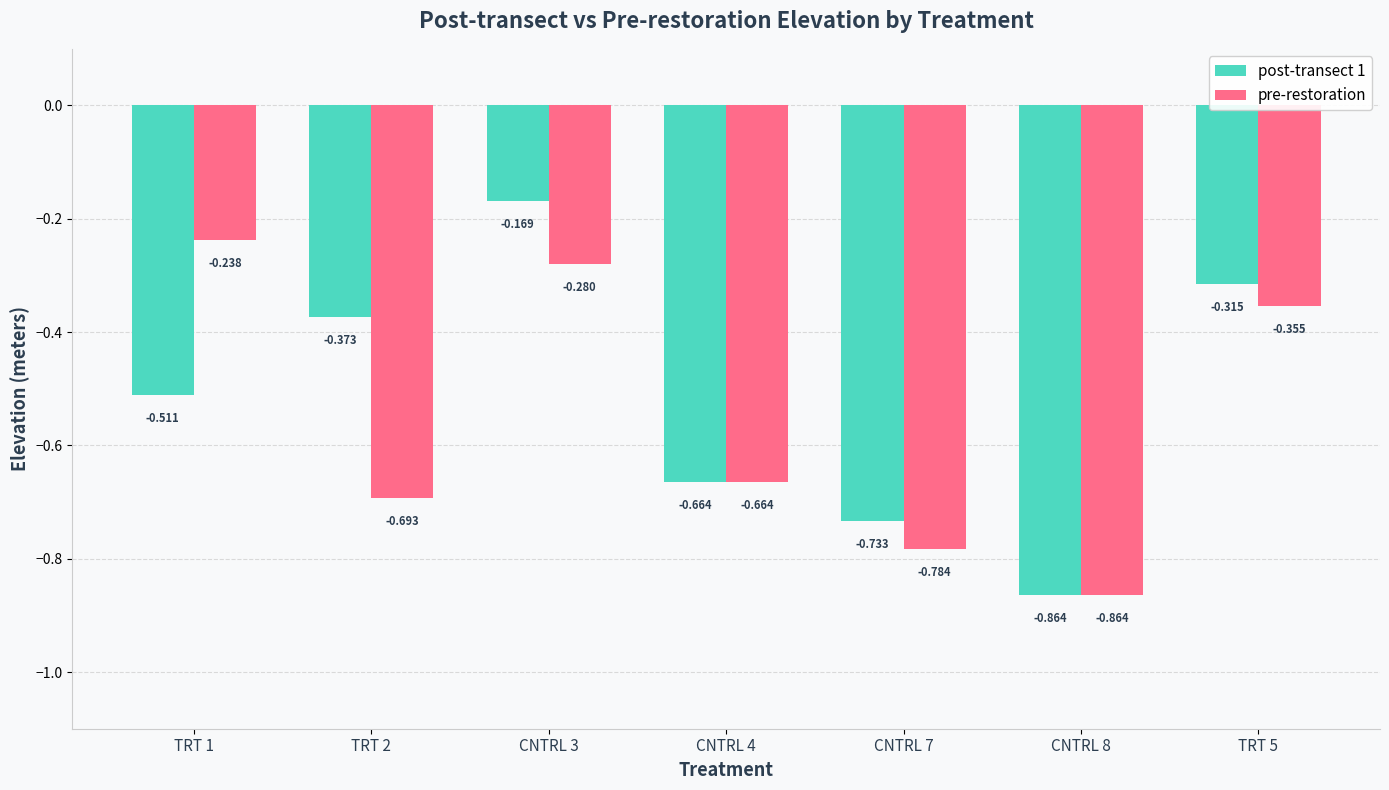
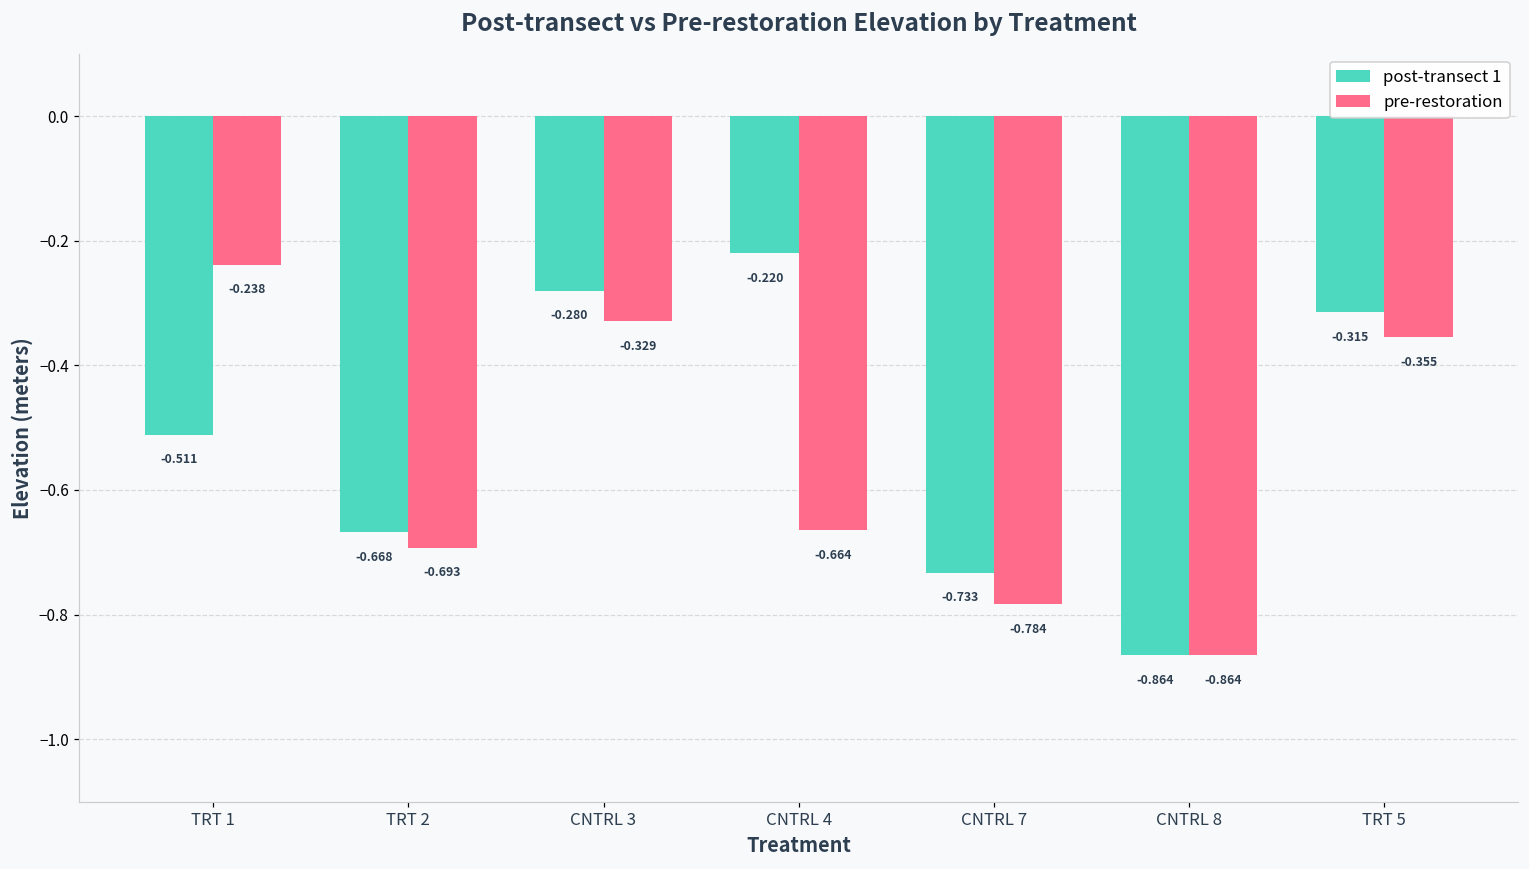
  {
    "post-transect 1": {
      "TRT 1": -0.511,
-     "TRT 2": -0.373,
-     "CNTRL 3": -0.169,
-     "CNTRL 4": -0.664,
+     "TRT 2": -0.668,
+     "CNTRL 3": -0.280,
+     "CNTRL 4": -0.220,
      "CNTRL 7": -0.733,
      "CNTRL 8": -0.864,
      "TRT 5": -0.315
    },
    "pre-restoration": {
      "TRT 1": -0.238,
      "TRT 2": -0.693,
-     "CNTRL 3": -0.280,
+     "CNTRL 3": -0.329,
      "CNTRL 4": -0.664,
      "CNTRL 7": -0.784,
      "CNTRL 8": -0.864,
      "TRT 5": -0.355
    }
  }
